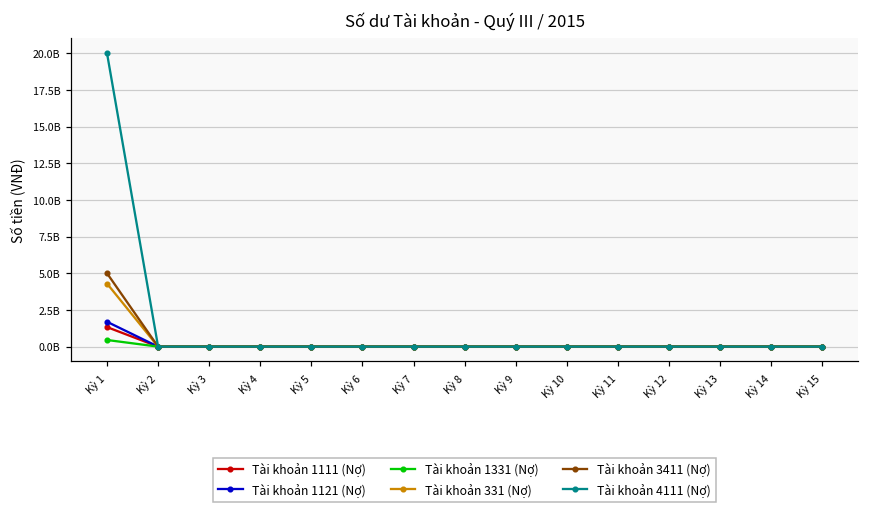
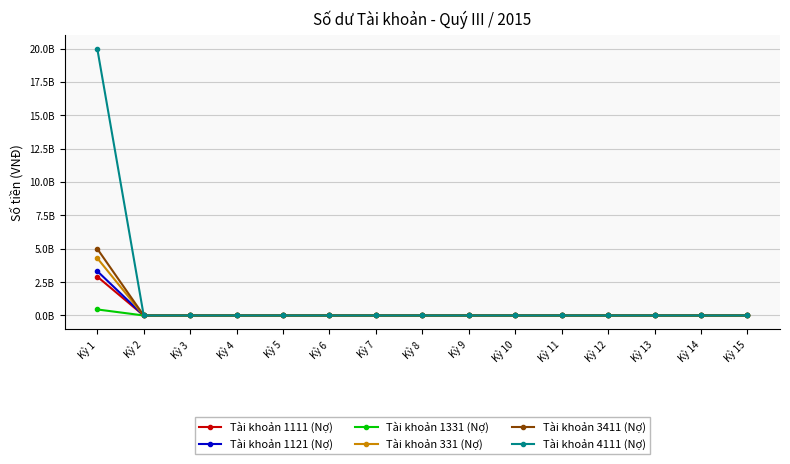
  {
    "Tài khoản 1111 (Nợ)": {
-     "Kỳ 1": 1300000000
+     "Kỳ 1": 2900000000
    },
    "Tài khoản 1121 (Nợ)": {
-     "Kỳ 1": 1700000000
+     "Kỳ 1": 3300000000
    },
    "Tài khoản 1331 (Nợ)": {
      "Kỳ 1": 500000000
    },
    "Tài khoản 331 (Nợ)": {
      "Kỳ 1": 4300000000
    },
    "Tài khoản 3411 (Nợ)": {
      "Kỳ 1": 5000000000
    },
    "Tài khoản 4111 (Nợ)": {
      "Kỳ 1": 20000000000
    }
  }
